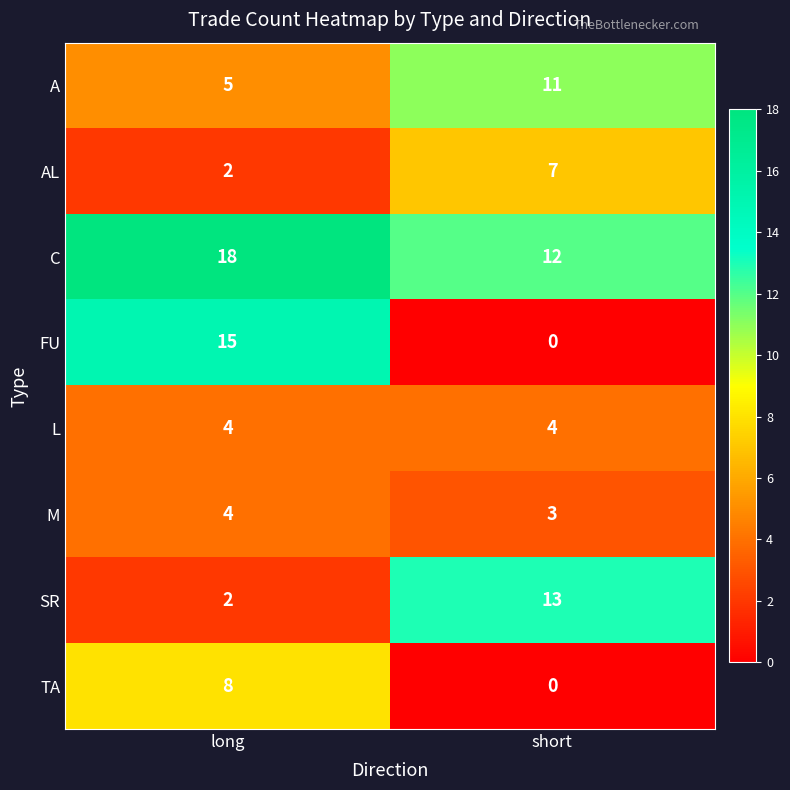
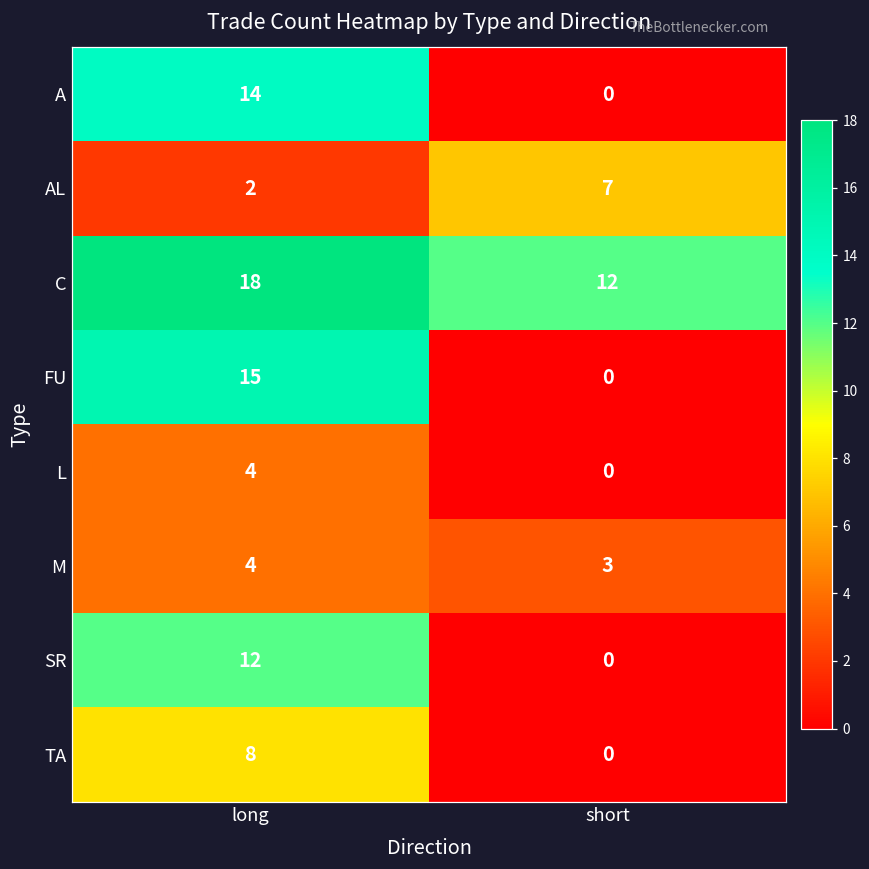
  {
    "A": {
-     "long": 5,
-     "short": 11
+     "long": 14,
+     "short": 0
    },
    "AL": {
      "long": 2,
      "short": 7
    },
    "C": {
      "long": 18,
      "short": 12
    },
    "FU": {
      "long": 15,
      "short": 0
    },
    "L": {
      "long": 4,
-     "short": 4
+     "short": 0
    },
    "M": {
      "long": 4,
      "short": 3
    },
    "SR": {
-     "long": 2,
-     "short": 13
+     "long": 12,
+     "short": 0
    },
    "TA": {
      "long": 8,
      "short": 0
    }
  }
